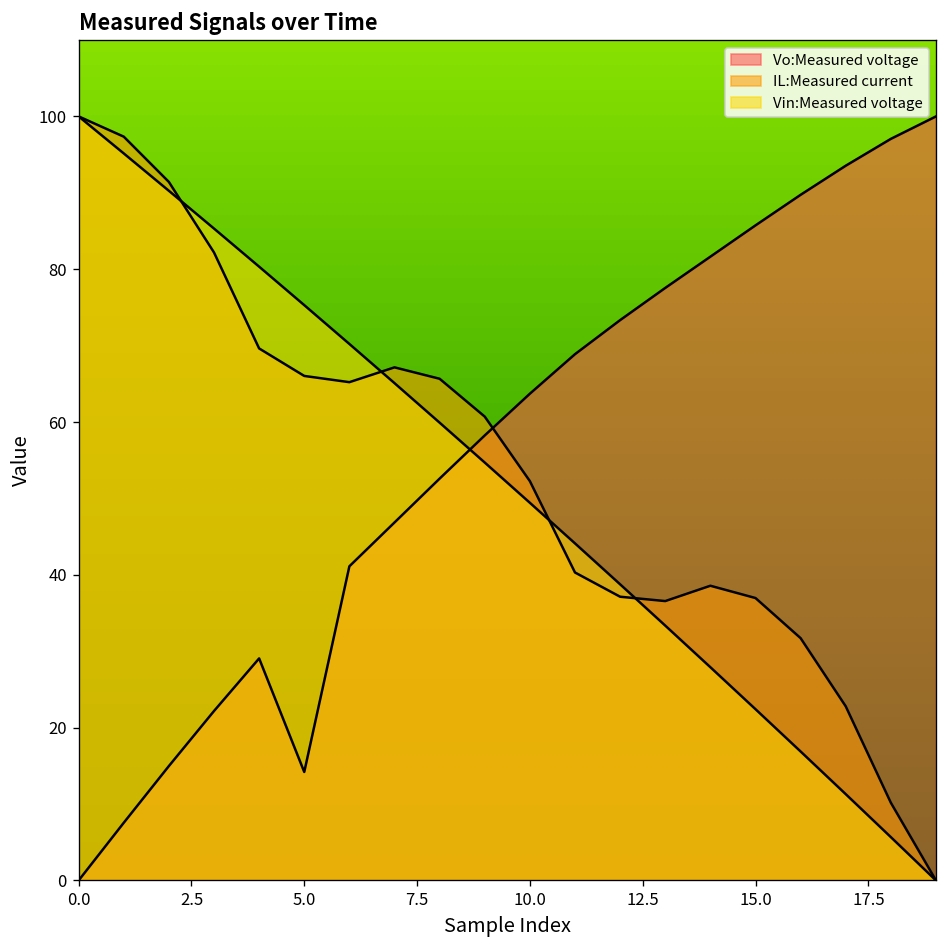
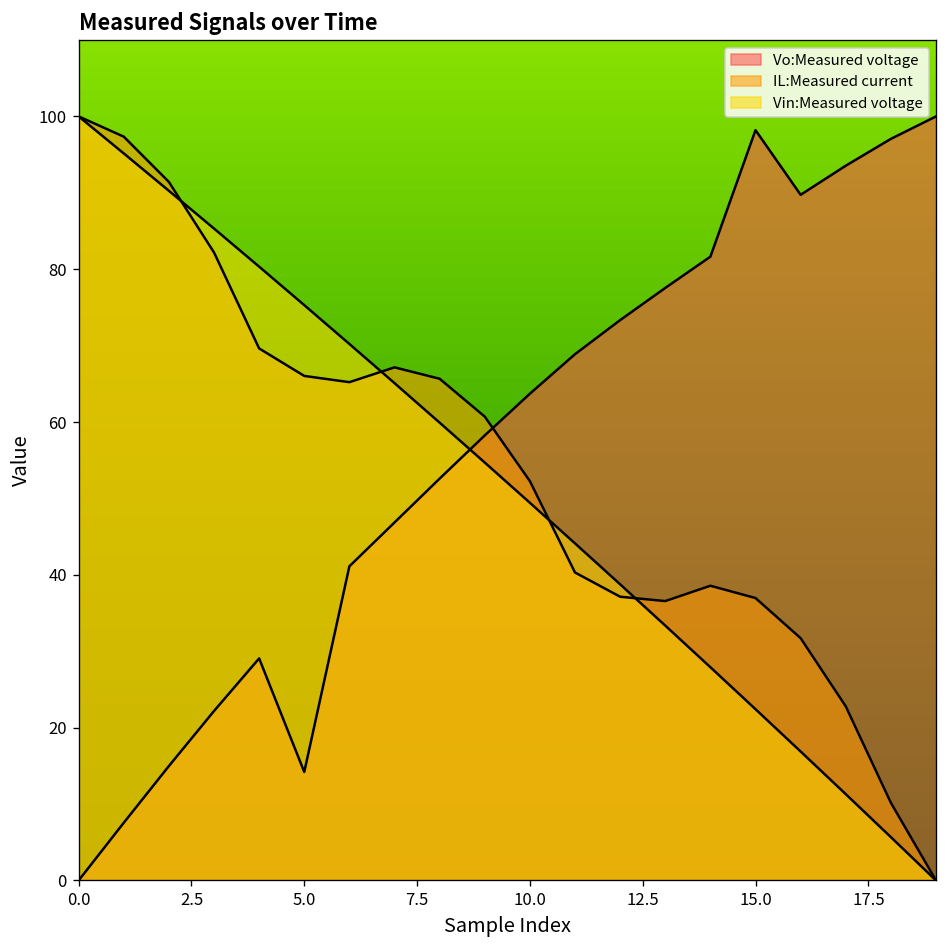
  {
    "Vo:Measured voltage": {
      "0.0": 0,
      "5.0": 14,
      "10.0": 64,
-     "15.0": 86
+     "15.0": 98
    }
  }
